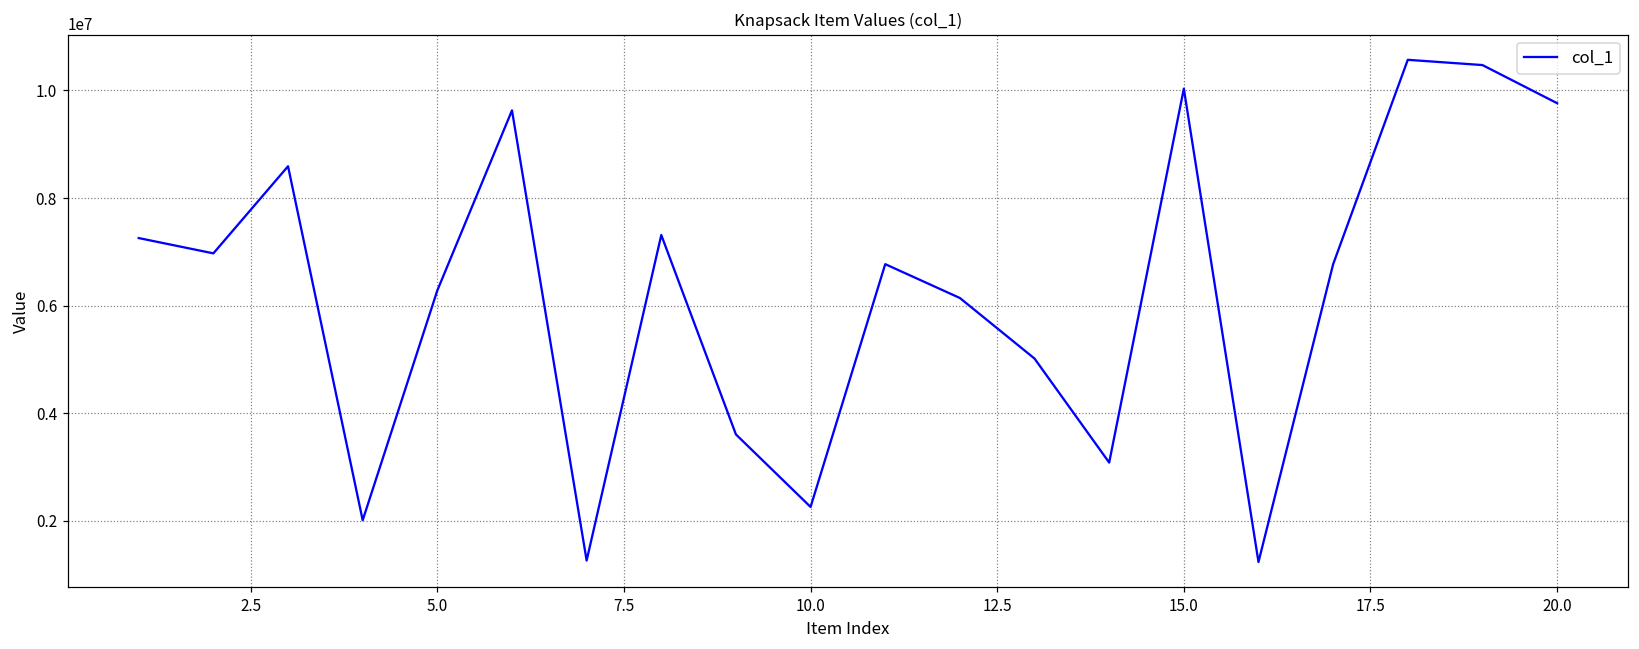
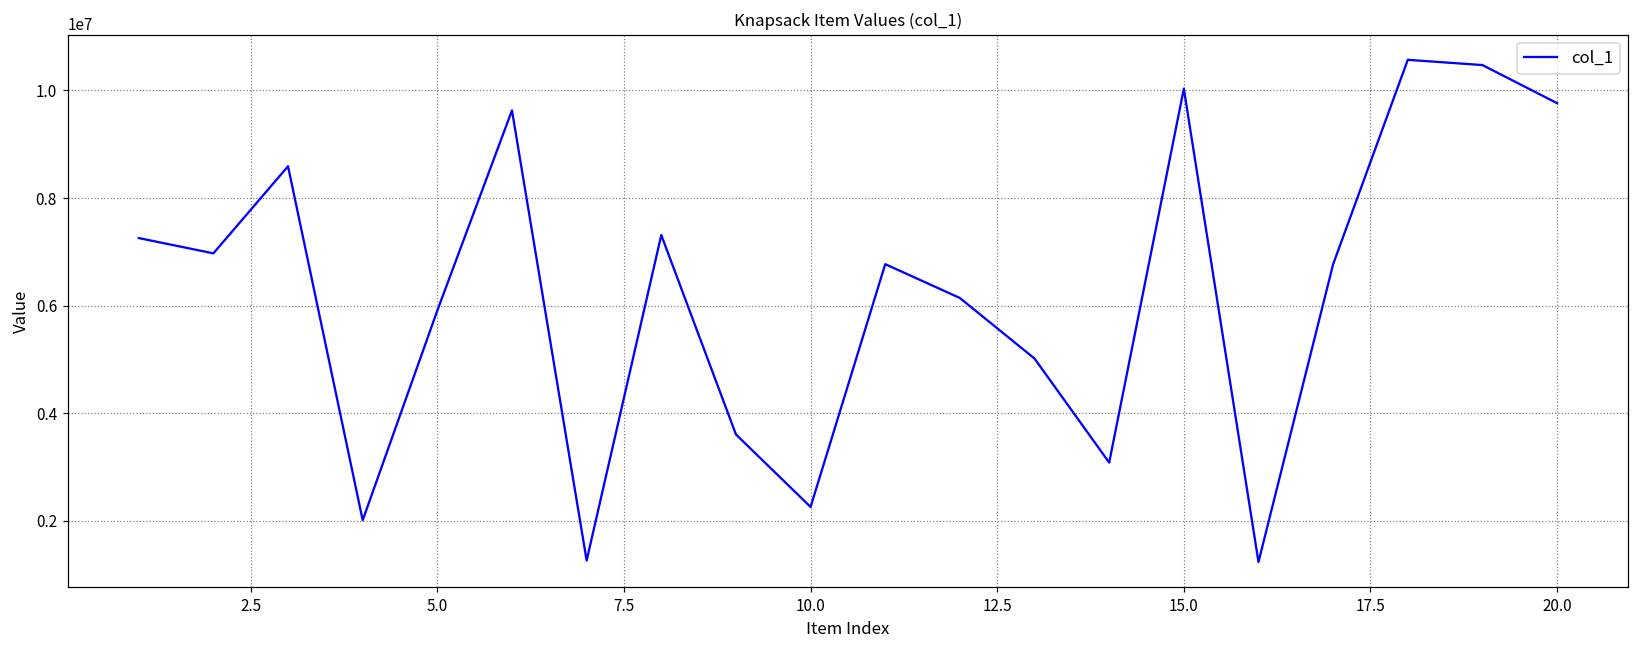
  {
-   "5.0": 6300000,
+   "5.0": 5900000,
    "10.0": 2300000,
    "15.0": 10000000,
    "20.0": 9800000
  }
